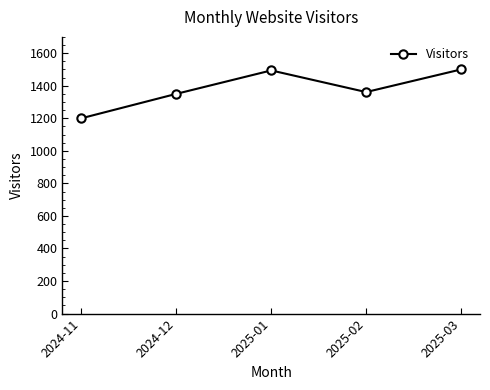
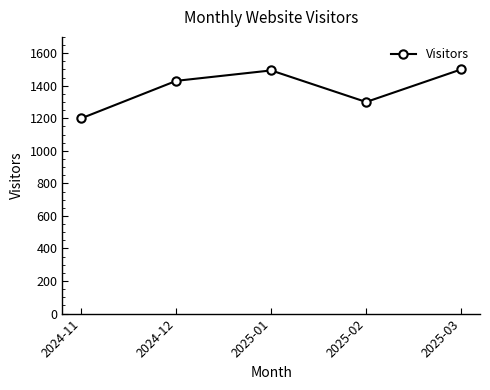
  {
    "2024-11": 1200,
-   "2024-12": 1350,
+   "2024-12": 1430,
    "2025-01": 1490,
-   "2025-02": 1360,
+   "2025-02": 1300,
    "2025-03": 1500
  }
